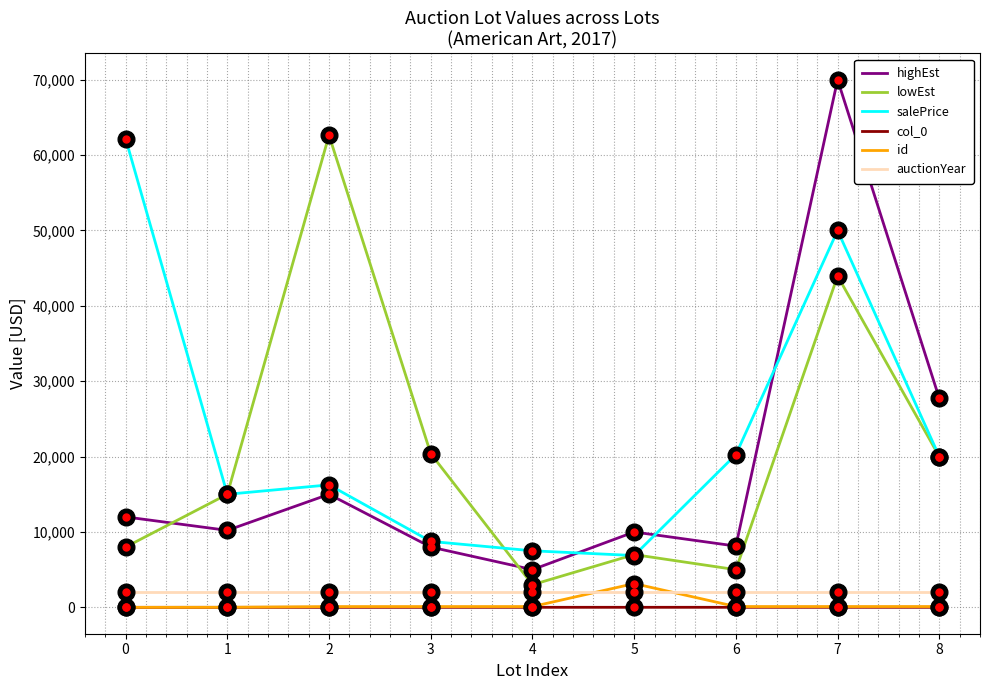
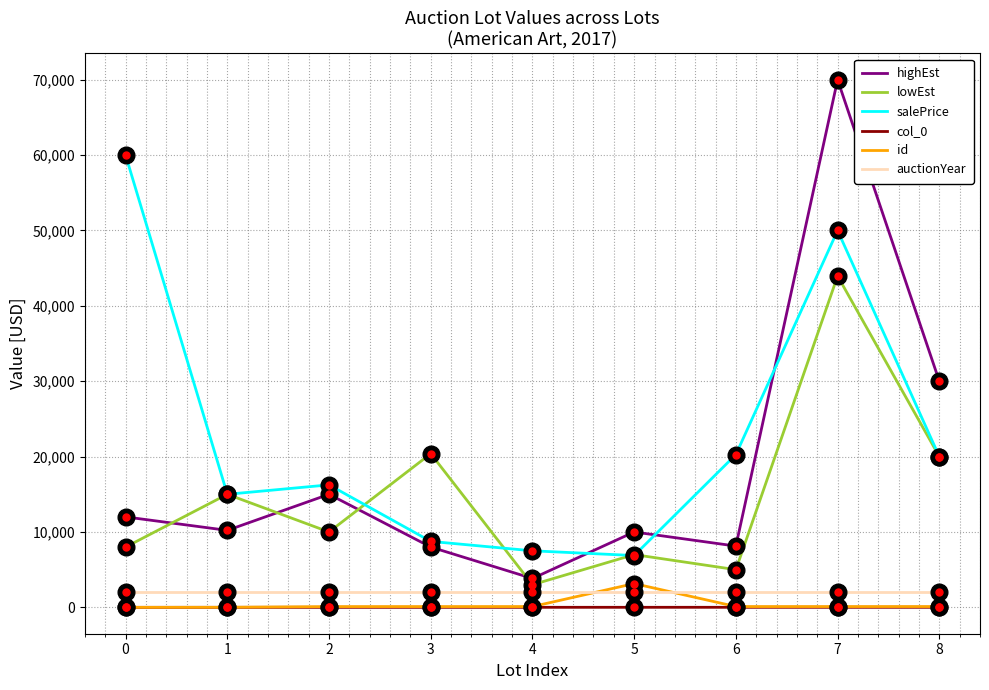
  {
    "highEst": {
      "0": "12,000",
      "1": "10,000",
      "2": "15,000",
      "3": "8,000",
-     "4": "5,000",
+     "4": "4,000",
      "5": "10,000",
      "6": "8,000",
      "7": "70,000",
-     "8": "28,000"
+     "8": "30,000"
    },
    "lowEst": {
      "0": "8,000",
-     "2": "63,000",
+     "2": "10,000",
      "3": "20,000",
      "4": "3,000",
      "6": "5,000",
      "7": "44,000"
    },
    "salePrice": {
-     "0": "62,000",
+     "0": "60,000",
      "2": "16,000",
      "3": "9,000",
      "4": "8,000",
      "6": "20,000",
      "7": "50,000"
    },
    "col_0": {
      "5": "0"
    },
    "id": {
      "5": "3,000"
    },
    "auctionYear": {
      "0": "2,000",
      "1": "2,000",
      "2": "2,000",
      "3": "2,000",
      "4": "2,000",
      "5": "2,000",
      "6": "2,000",
      "7": "2,000",
      "8": "2,000"
    }
  }
